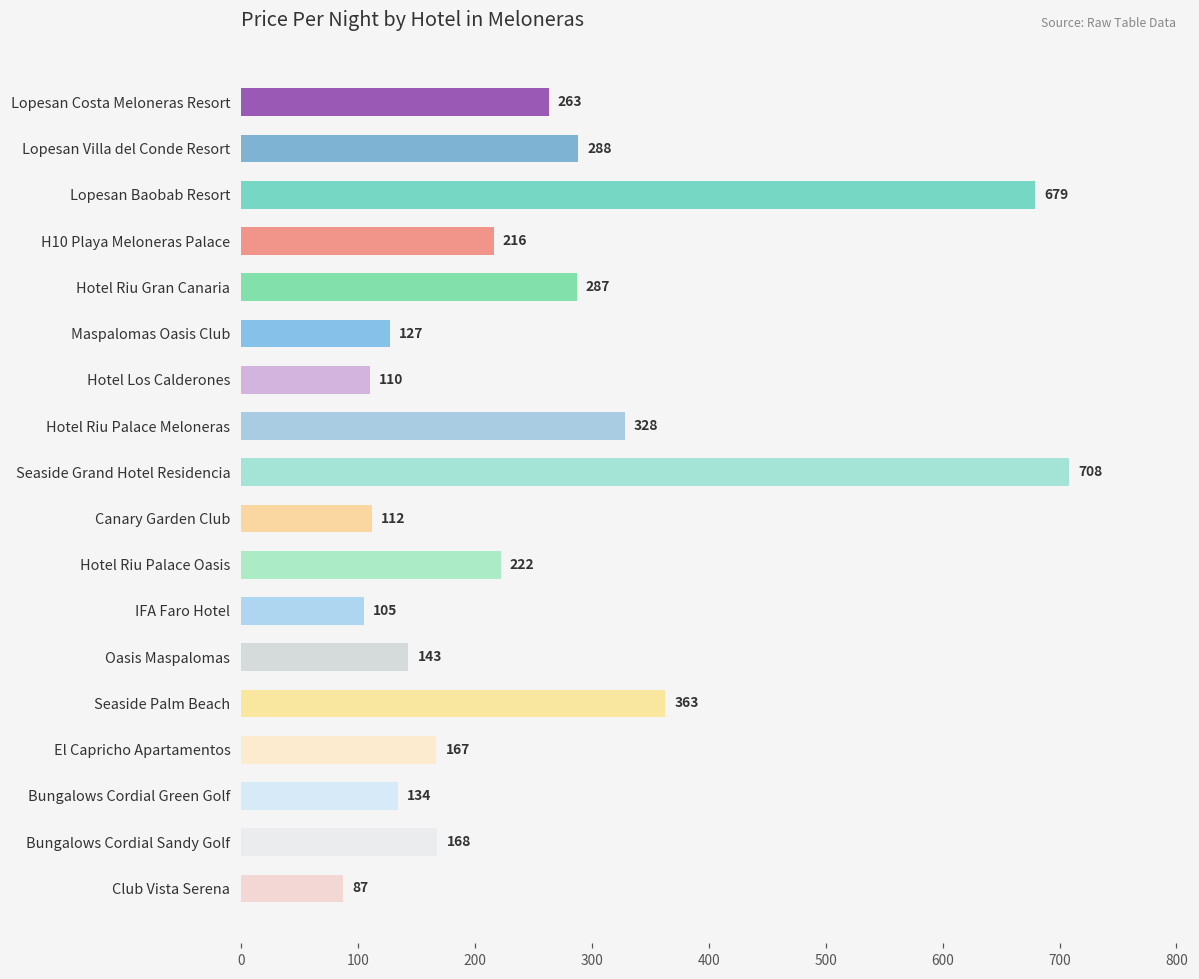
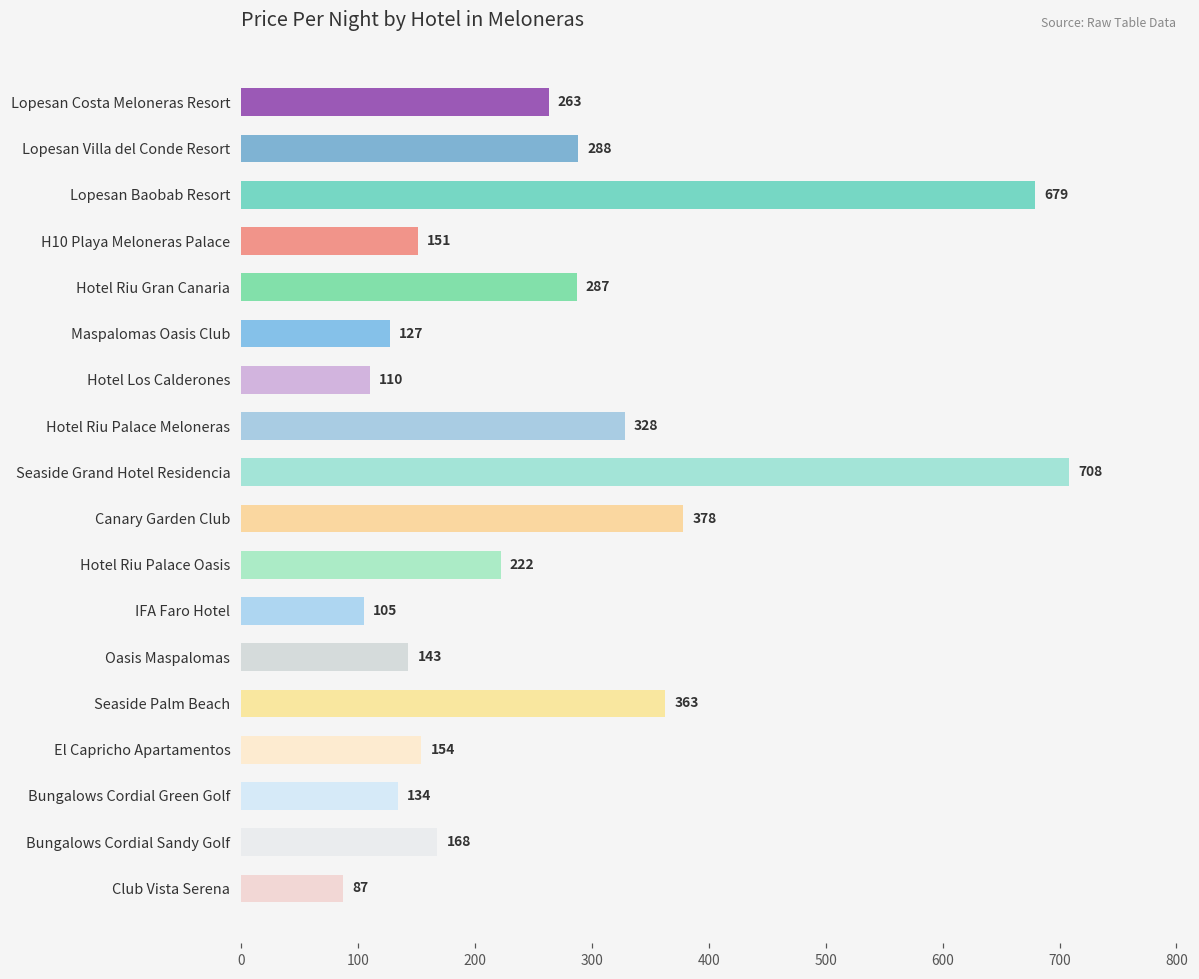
  {
    "Lopesan Costa Meloneras Resort": 263,
    "Lopesan Villa del Conde Resort": 288,
    "Lopesan Baobab Resort": 679,
-   "H10 Playa Meloneras Palace": 216,
+   "H10 Playa Meloneras Palace": 151,
    "Hotel Riu Gran Canaria": 287,
    "Maspalomas Oasis Club": 127,
    "Hotel Los Calderones": 110,
    "Hotel Riu Palace Meloneras": 328,
    "Seaside Grand Hotel Residencia": 708,
-   "Canary Garden Club": 112,
+   "Canary Garden Club": 378,
    "Hotel Riu Palace Oasis": 222,
    "IFA Faro Hotel": 105,
    "Oasis Maspalomas": 143,
    "Seaside Palm Beach": 363,
-   "El Capricho Apartamentos": 167,
+   "El Capricho Apartamentos": 154,
    "Bungalows Cordial Green Golf": 134,
    "Bungalows Cordial Sandy Golf": 168,
    "Club Vista Serena": 87
  }
